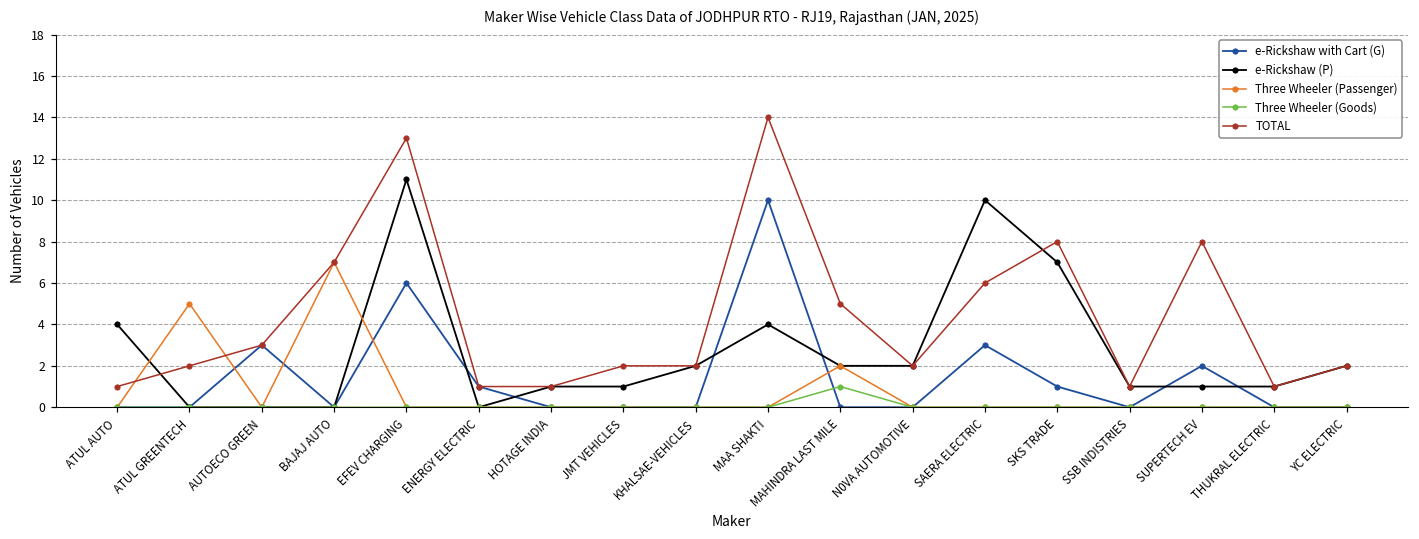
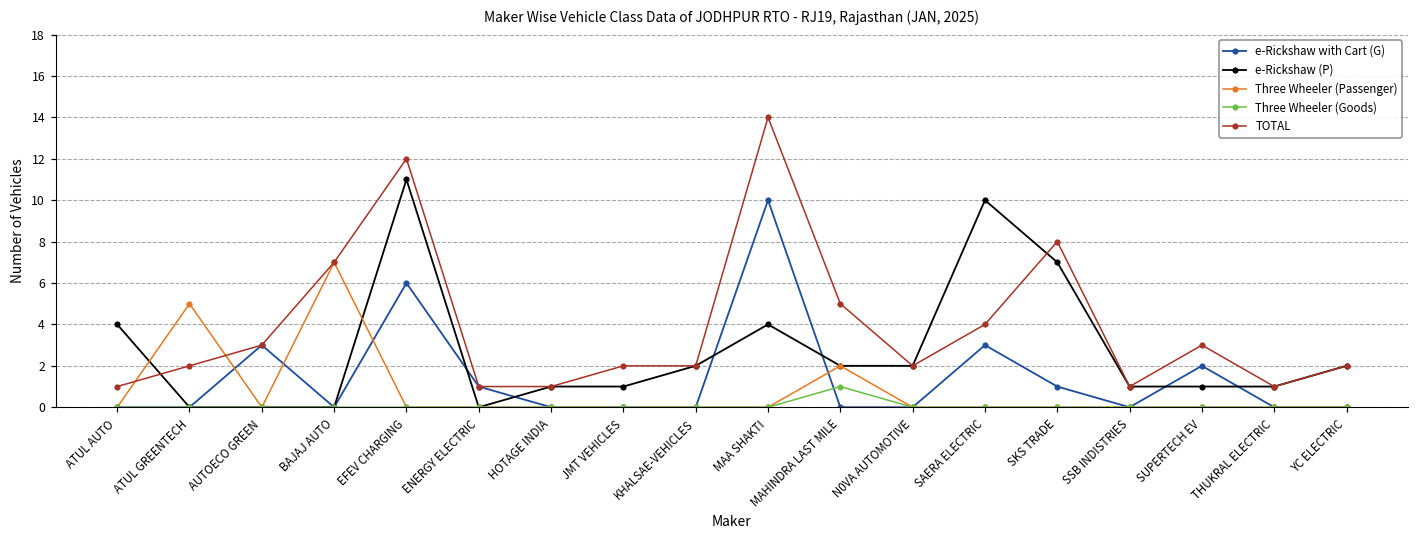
  {
    "e-Rickshaw with Cart (G)": {
      "EFEV CHARGING": 6,
      "MAA SHAKTI": 10,
      "MAHINDRA LAST MILE": 0,
      "SAERA ELECTRIC": 3,
      "SKS TRADE": 1,
      "SUPERTECH EV": 2
    },
    "e-Rickshaw (P)": {
      "ATUL AUTO": 4,
      "EFEV CHARGING": 11,
      "JMT VEHICLES": 1,
      "MAA SHAKTI": 4,
      "SAERA ELECTRIC": 10,
      "SKS TRADE": 7,
      "SUPERTECH EV": 1
    },
    "Three Wheeler (Passenger)": {
      "ATUL GREENTECH": 5
    },
    "Three Wheeler (Goods)": {
      "MAHINDRA LAST MILE": 1
    },
    "TOTAL": {
      "ATUL AUTO": 1,
      "ATUL GREENTECH": 2,
-     "EFEV CHARGING": 13,
+     "EFEV CHARGING": 12,
      "JMT VEHICLES": 2,
      "MAA SHAKTI": 14,
      "MAHINDRA LAST MILE": 5,
-     "SAERA ELECTRIC": 6,
+     "SAERA ELECTRIC": 4,
      "SKS TRADE": 8,
-     "SUPERTECH EV": 8
+     "SUPERTECH EV": 3
    }
  }
